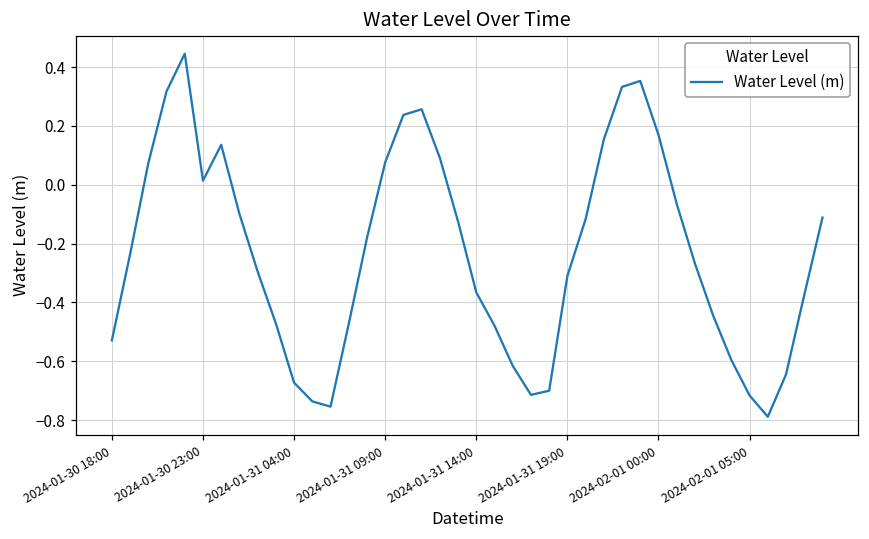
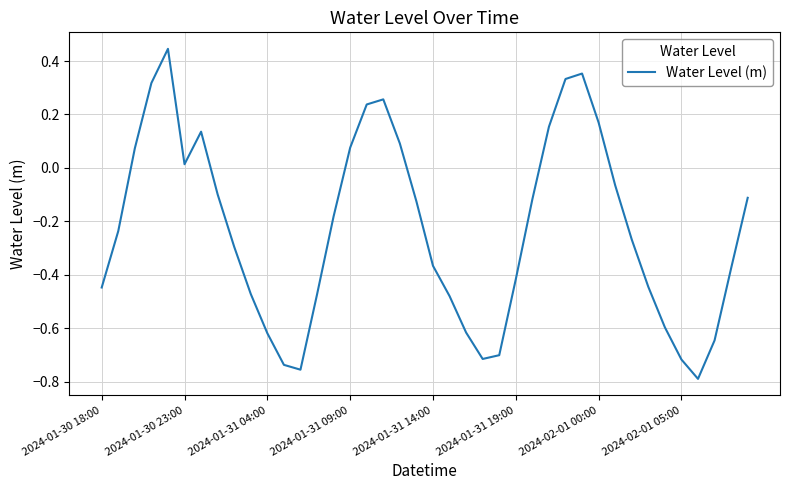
  {
-   "2024-01-30 18:00": -0.53,
+   "2024-01-30 18:00": -0.45,
    "2024-01-30 23:00": 0.01,
-   "2024-01-31 04:00": -0.67,
+   "2024-01-31 04:00": -0.62,
    "2024-01-31 09:00": 0.08,
    "2024-01-31 14:00": -0.37,
-   "2024-01-31 19:00": -0.31,
+   "2024-01-31 19:00": -0.42,
    "2024-02-01 00:00": 0.17,
    "2024-02-01 05:00": -0.72
  }
